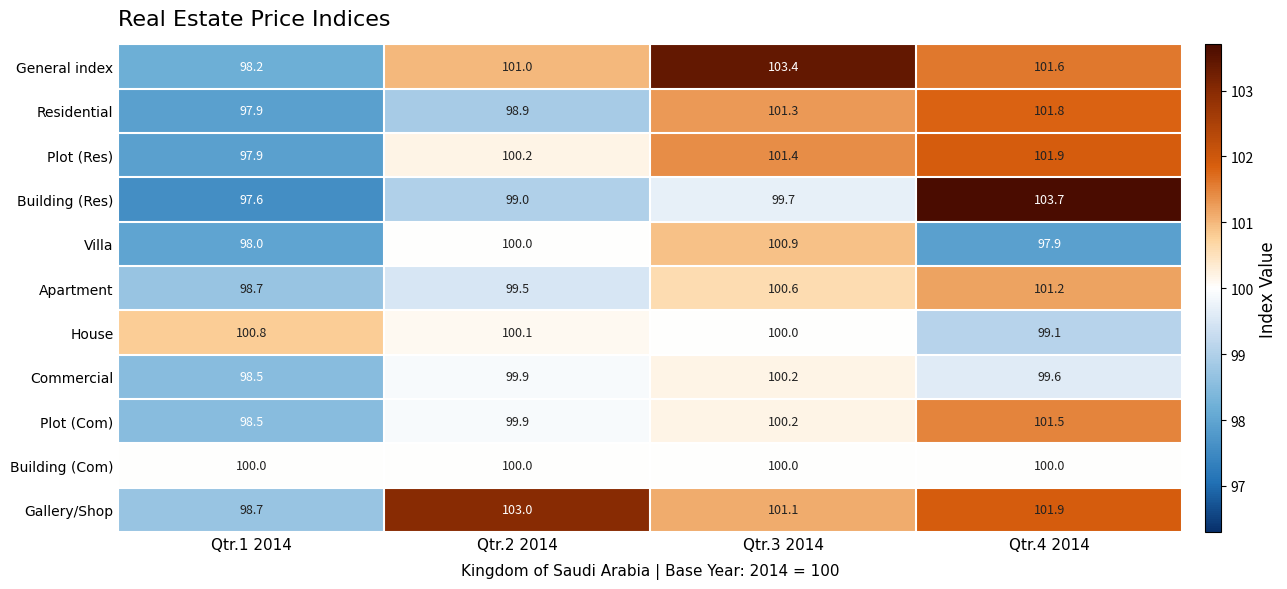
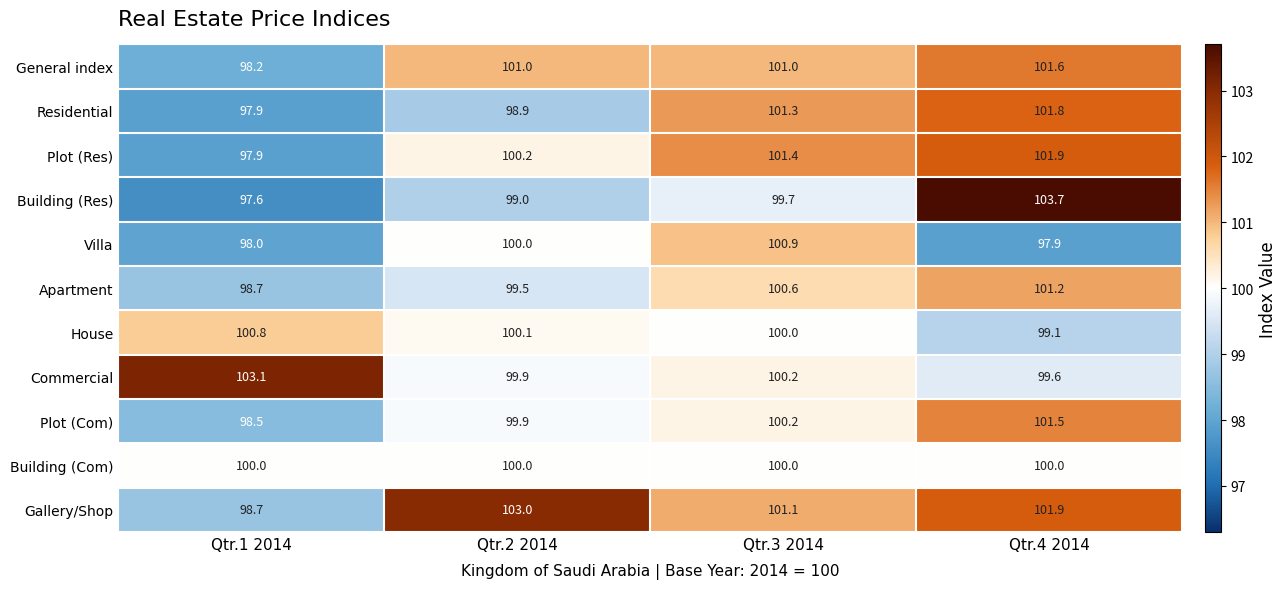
  {
    "General index": {
      "Qtr.1 2014": 98.2,
      "Qtr.2 2014": 101.0,
-     "Qtr.3 2014": 103.4,
+     "Qtr.3 2014": 101.0,
      "Qtr.4 2014": 101.6
    },
    "Residential": {
      "Qtr.1 2014": 97.9,
      "Qtr.2 2014": 98.9,
      "Qtr.3 2014": 101.3,
      "Qtr.4 2014": 101.8
    },
    "Plot (Res)": {
      "Qtr.1 2014": 97.9,
      "Qtr.2 2014": 100.2,
      "Qtr.3 2014": 101.4,
      "Qtr.4 2014": 101.9
    },
    "Building (Res)": {
      "Qtr.1 2014": 97.6,
      "Qtr.2 2014": 99.0,
      "Qtr.3 2014": 99.7,
      "Qtr.4 2014": 103.7
    },
    "Villa": {
      "Qtr.1 2014": 98.0,
      "Qtr.2 2014": 100.0,
      "Qtr.3 2014": 100.9,
      "Qtr.4 2014": 97.9
    },
    "Apartment": {
      "Qtr.1 2014": 98.7,
      "Qtr.2 2014": 99.5,
      "Qtr.3 2014": 100.6,
      "Qtr.4 2014": 101.2
    },
    "House": {
      "Qtr.1 2014": 100.8,
      "Qtr.2 2014": 100.1,
      "Qtr.3 2014": 100.0,
      "Qtr.4 2014": 99.1
    },
    "Commercial": {
-     "Qtr.1 2014": 98.5,
+     "Qtr.1 2014": 103.1,
      "Qtr.2 2014": 99.9,
      "Qtr.3 2014": 100.2,
      "Qtr.4 2014": 99.6
    },
    "Plot (Com)": {
      "Qtr.1 2014": 98.5,
      "Qtr.2 2014": 99.9,
      "Qtr.3 2014": 100.2,
      "Qtr.4 2014": 101.5
    },
    "Building (Com)": {
      "Qtr.1 2014": 100.0,
      "Qtr.2 2014": 100.0,
      "Qtr.3 2014": 100.0,
      "Qtr.4 2014": 100.0
    },
    "Gallery/Shop": {
      "Qtr.1 2014": 98.7,
      "Qtr.2 2014": 103.0,
      "Qtr.3 2014": 101.1,
      "Qtr.4 2014": 101.9
    }
  }
